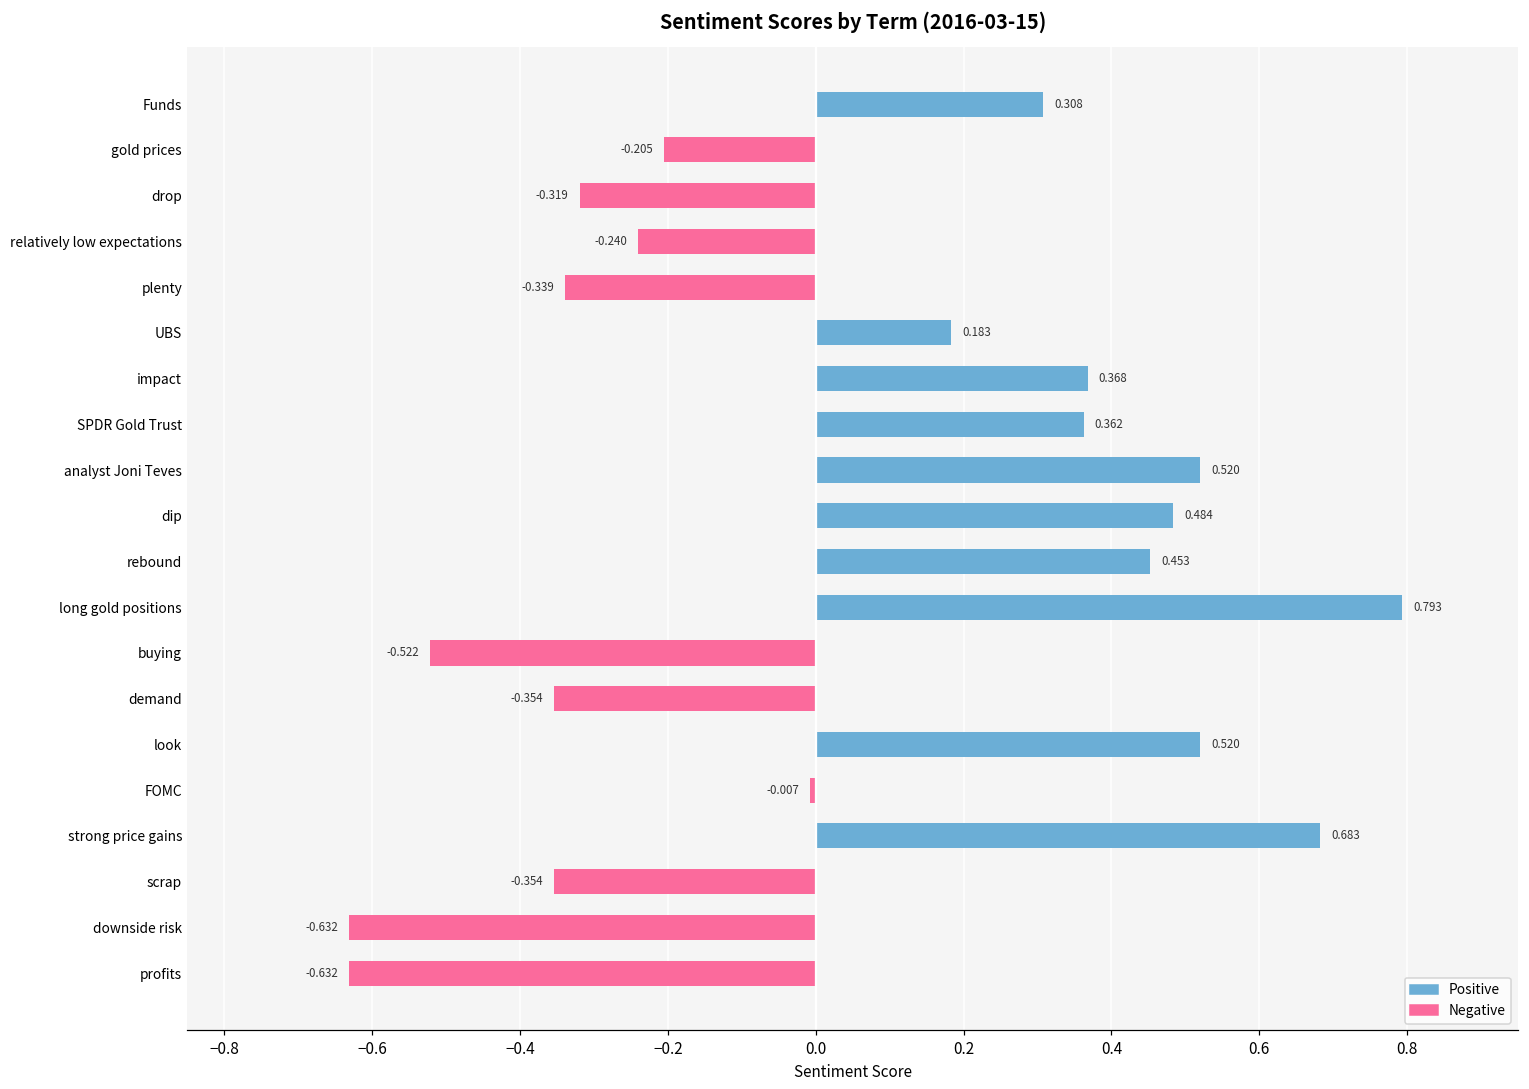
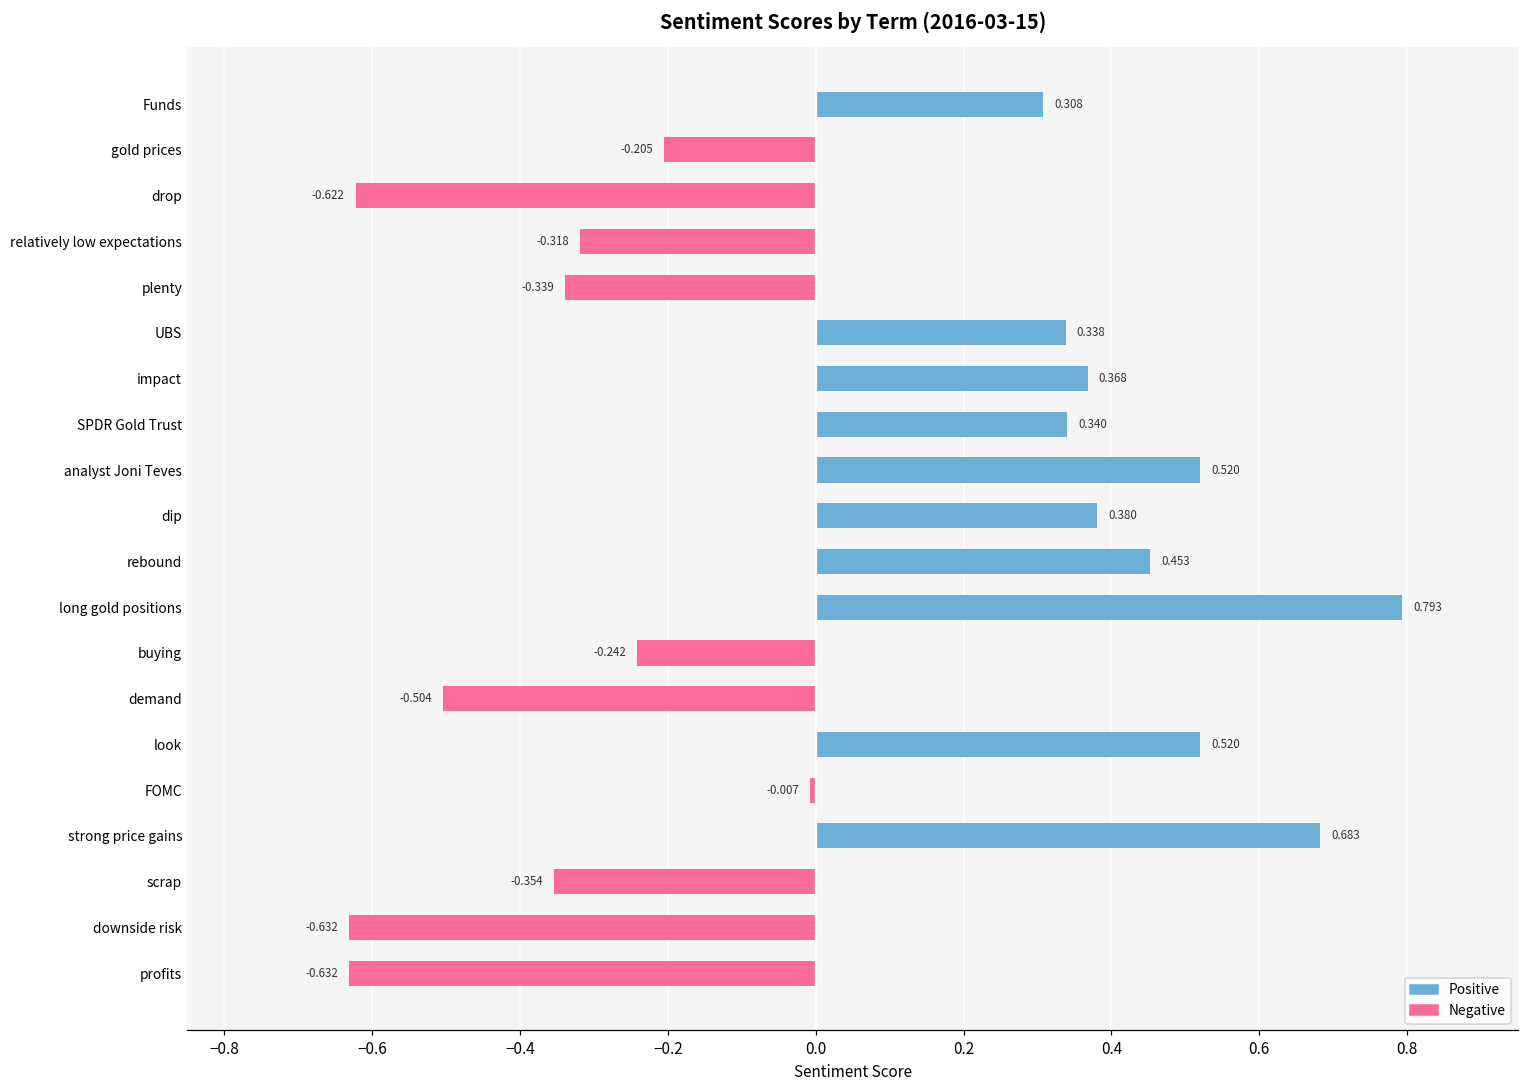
  {
    "Funds": 0.308,
    "gold prices": -0.205,
-   "drop": -0.319,
-   "relatively low expectations": -0.240,
+   "drop": -0.622,
+   "relatively low expectations": -0.318,
    "plenty": -0.339,
-   "UBS": 0.183,
+   "UBS": 0.338,
    "impact": 0.368,
-   "SPDR Gold Trust": 0.362,
+   "SPDR Gold Trust": 0.340,
    "analyst Joni Teves": 0.520,
-   "dip": 0.484,
+   "dip": 0.380,
    "rebound": 0.453,
    "long gold positions": 0.793,
-   "buying": -0.522,
-   "demand": -0.354,
+   "buying": -0.242,
+   "demand": -0.504,
    "look": 0.520,
    "FOMC": -0.007,
    "strong price gains": 0.683,
    "scrap": -0.354,
    "downside risk": -0.632,
    "profits": -0.632
  }
